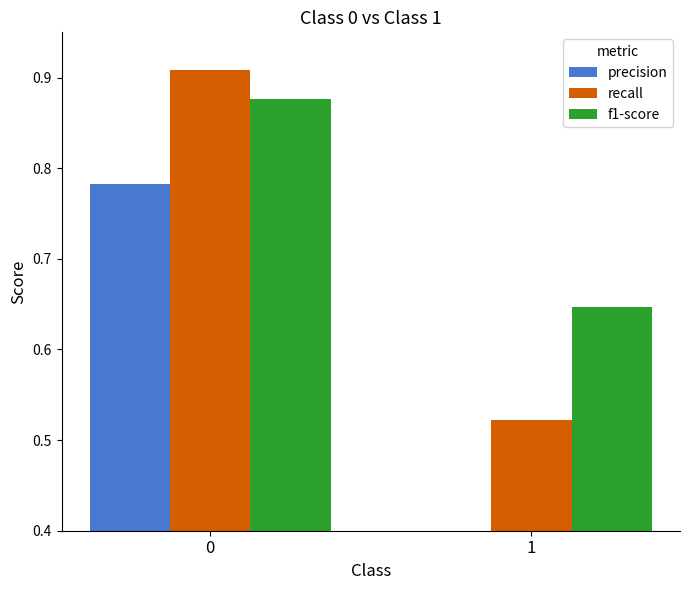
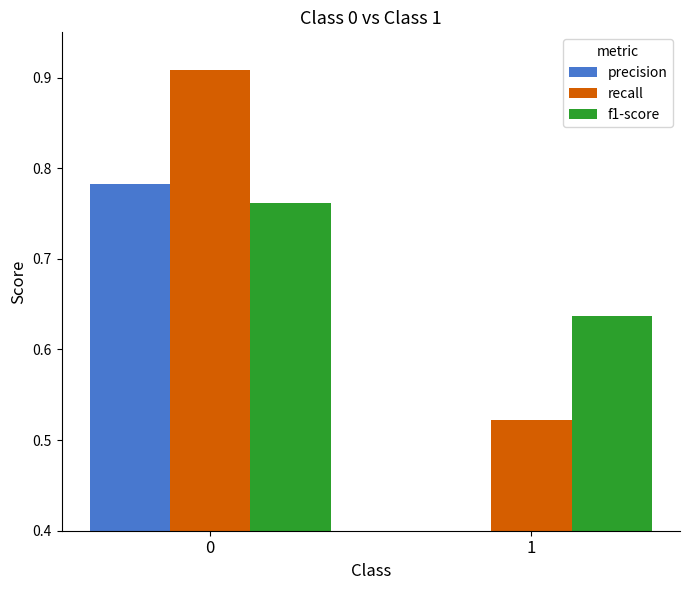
  {
    "precision": {
      "0": 0.78
    },
    "recall": {
      "0": 0.91,
      "1": 0.52
    },
    "f1-score": {
-     "0": 0.88,
-     "1": 0.65
+     "0": 0.76,
+     "1": 0.64
    }
  }
